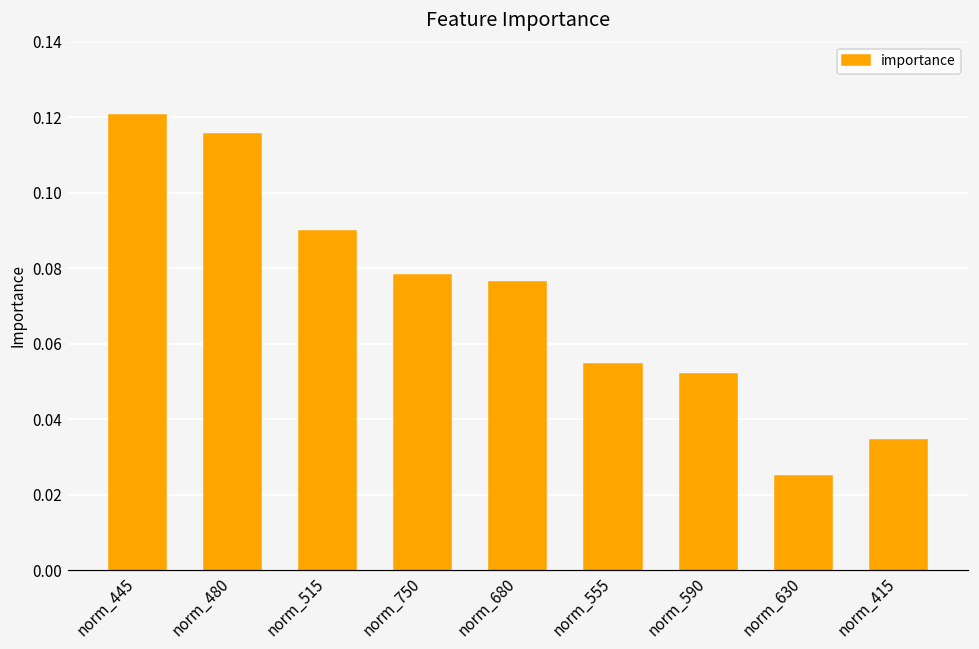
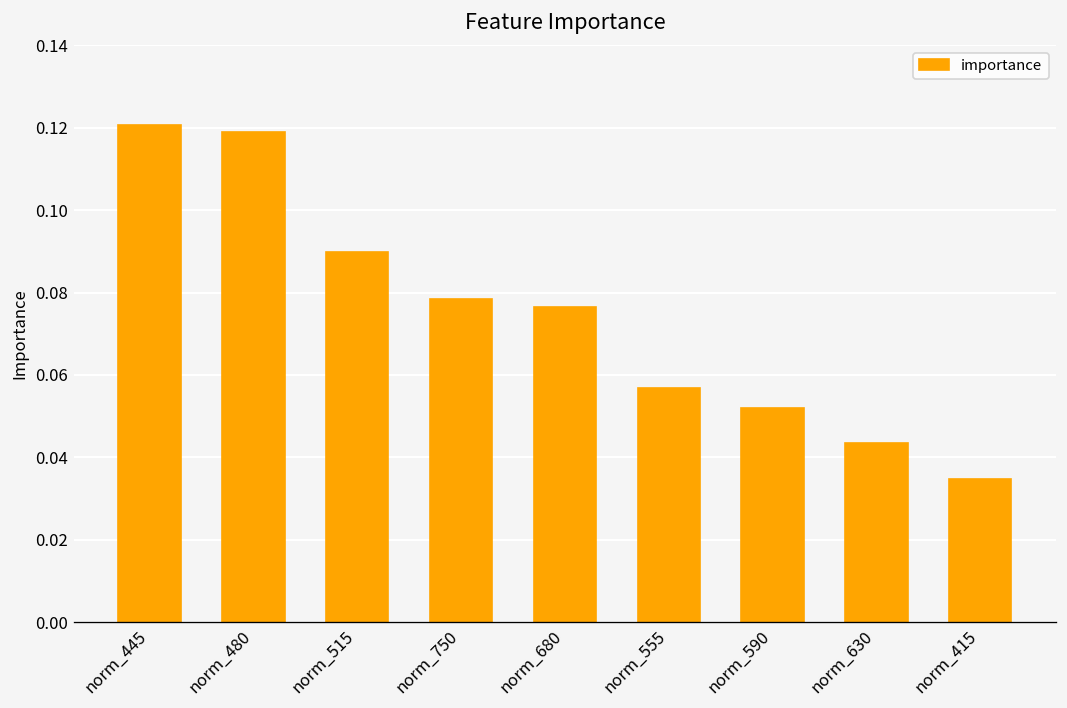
  {
    "norm_445": 0.121,
-   "norm_480": 0.116,
+   "norm_480": 0.119,
    "norm_515": 0.090,
    "norm_750": 0.078,
    "norm_680": 0.076,
-   "norm_555": 0.055,
+   "norm_555": 0.057,
    "norm_590": 0.052,
-   "norm_630": 0.025,
+   "norm_630": 0.044,
    "norm_415": 0.035
  }
